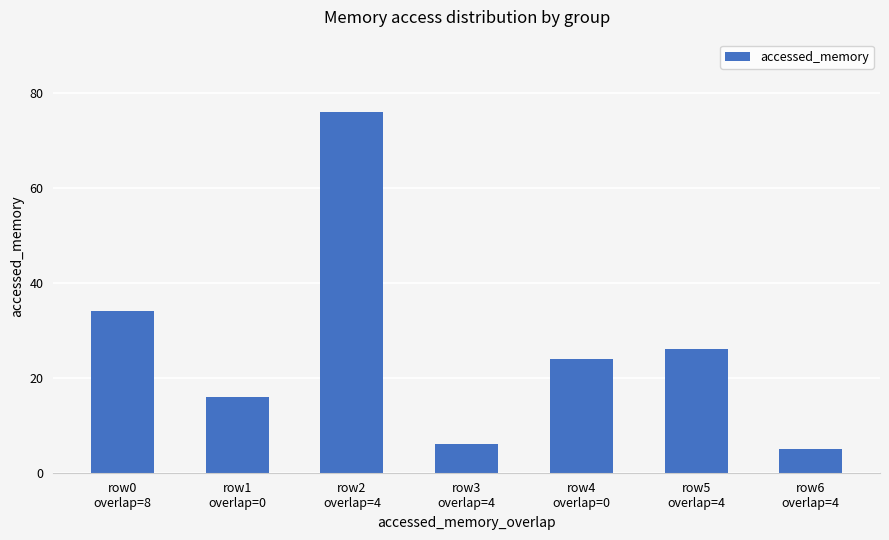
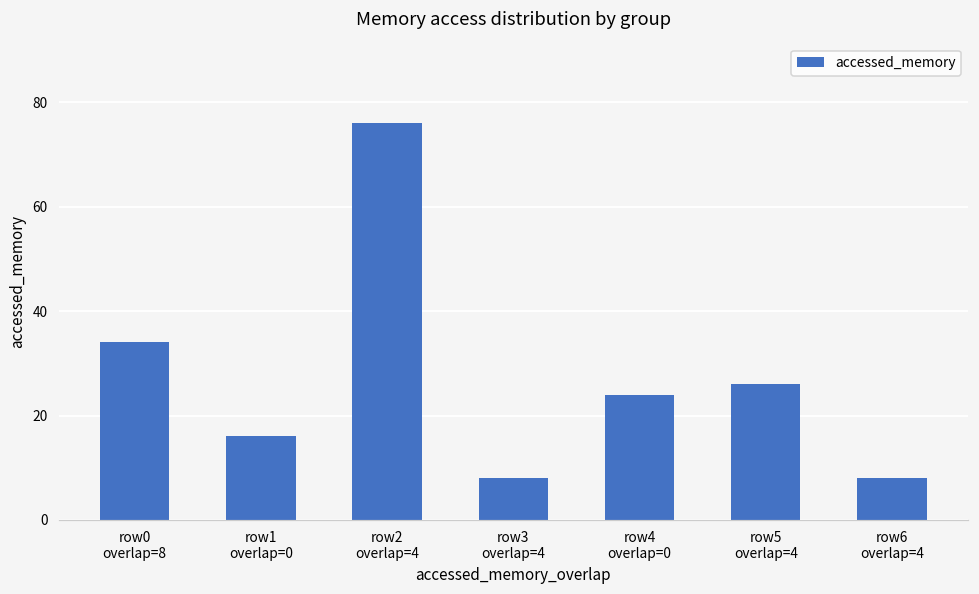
  {
    "row0 overlap=8": 34,
    "row1 overlap=0": 16,
    "row2 overlap=4": 76,
-   "row3 overlap=4": 6,
+   "row3 overlap=4": 8,
    "row4 overlap=0": 24,
    "row5 overlap=4": 26,
-   "row6 overlap=4": 5
+   "row6 overlap=4": 8
  }
